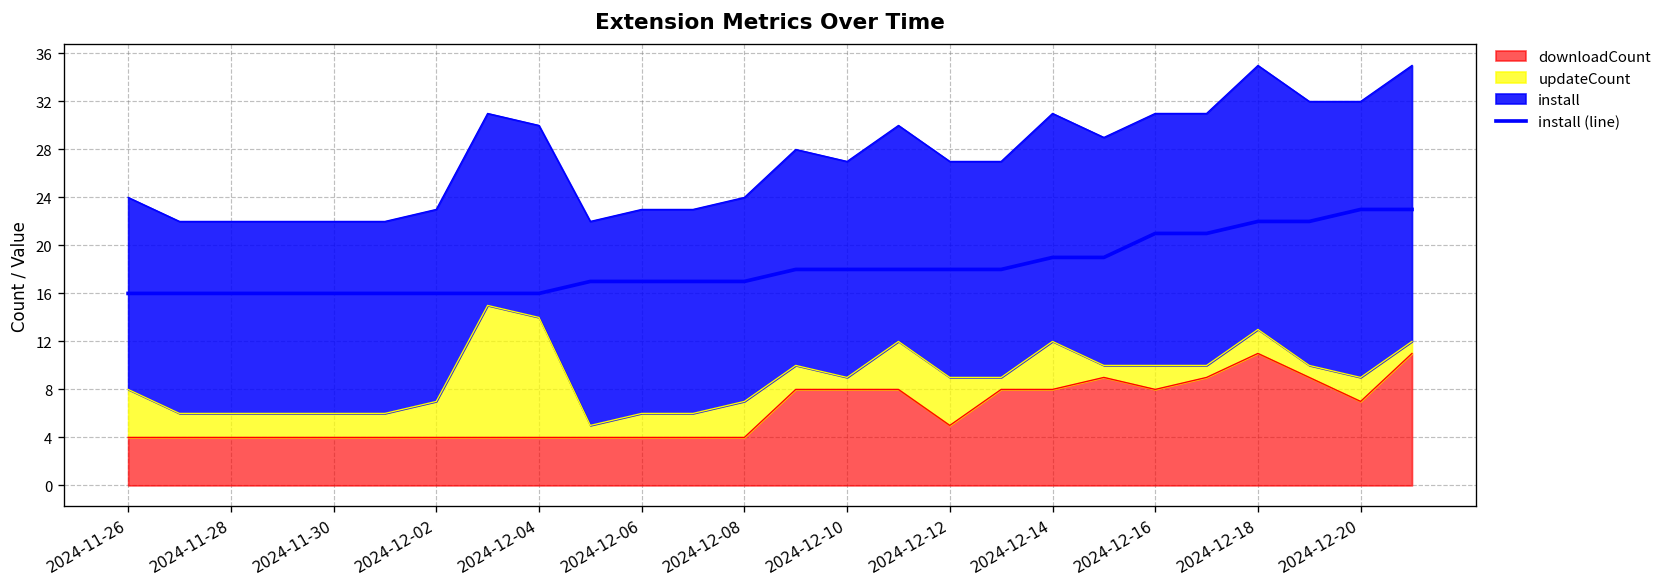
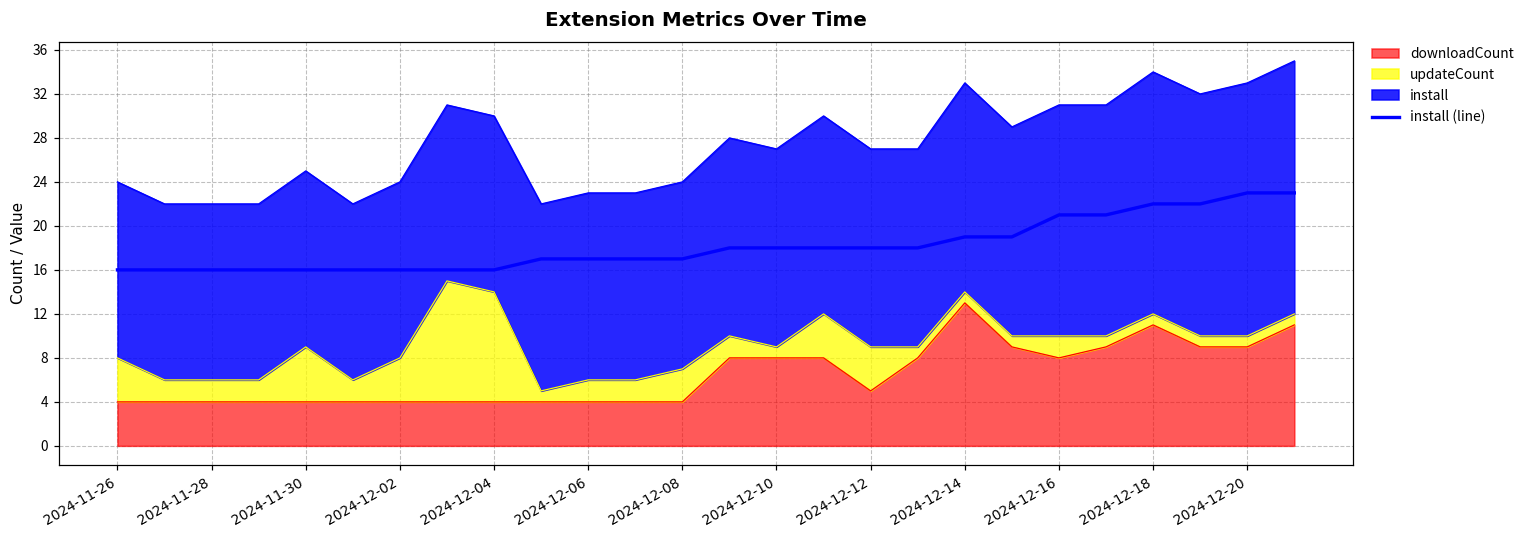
  {
    "downloadCount": {
      "2024-11-26": 4,
      "2024-11-28": 4,
      "2024-11-30": 4,
      "2024-12-02": 4,
      "2024-12-04": 4,
      "2024-12-06": 4,
      "2024-12-08": 4,
      "2024-12-10": 8,
      "2024-12-12": 5,
-     "2024-12-14": 8,
+     "2024-12-14": 13,
      "2024-12-16": 8,
      "2024-12-18": 11,
-     "2024-12-20": 7
+     "2024-12-20": 9
    },
    "updateCount": {
      "2024-11-26": 4,
      "2024-11-28": 2,
-     "2024-11-30": 2,
-     "2024-12-02": 3,
+     "2024-11-30": 5,
+     "2024-12-02": 4,
      "2024-12-04": 10,
      "2024-12-06": 2,
      "2024-12-08": 3,
      "2024-12-10": 1,
      "2024-12-12": 4,
-     "2024-12-14": 4,
+     "2024-12-14": 1,
      "2024-12-16": 2,
-     "2024-12-18": 2,
-     "2024-12-20": 2
+     "2024-12-18": 1,
+     "2024-12-20": 1
    }
  }
